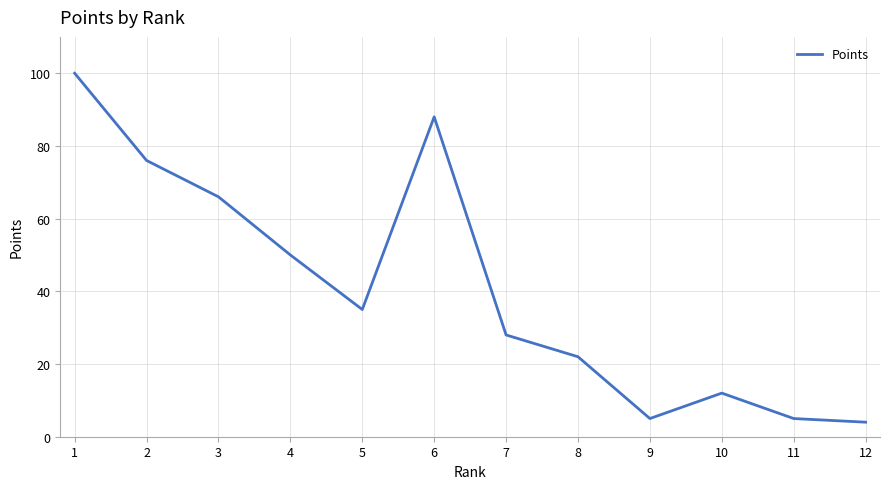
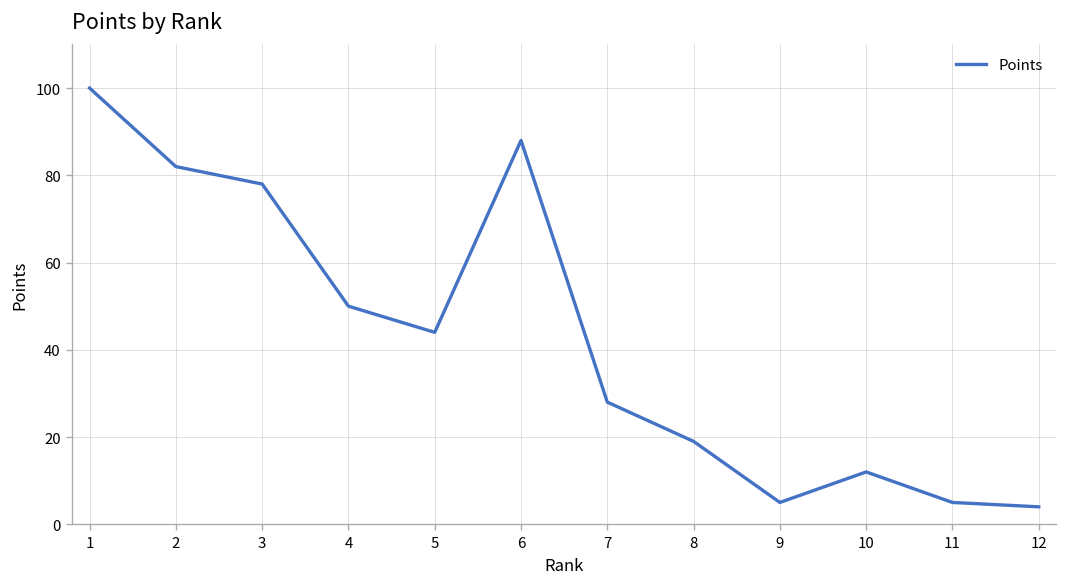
  {
    "1": 100,
-   "2": 76,
-   "3": 66,
+   "2": 82,
+   "3": 78,
    "4": 50,
-   "5": 35,
+   "5": 44,
    "6": 88,
    "7": 28,
-   "8": 22,
+   "8": 19,
    "9": 5,
    "10": 12,
    "11": 5,
    "12": 4
  }
